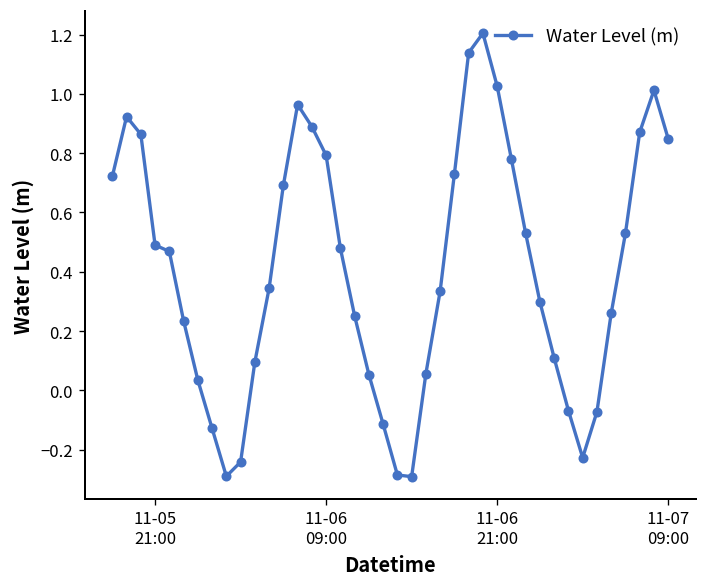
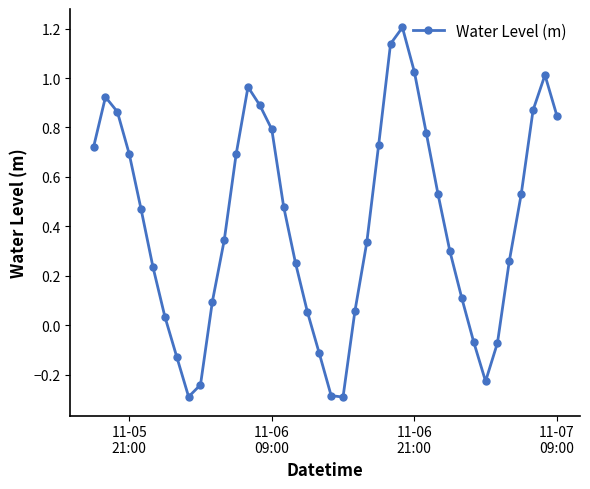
  {
-   "11-05 21:00": 0.49,
+   "11-05 21:00": 0.69,
    "11-06 09:00": 0.79,
    "11-06 21:00": 1.03,
    "11-07 09:00": 0.85
  }
